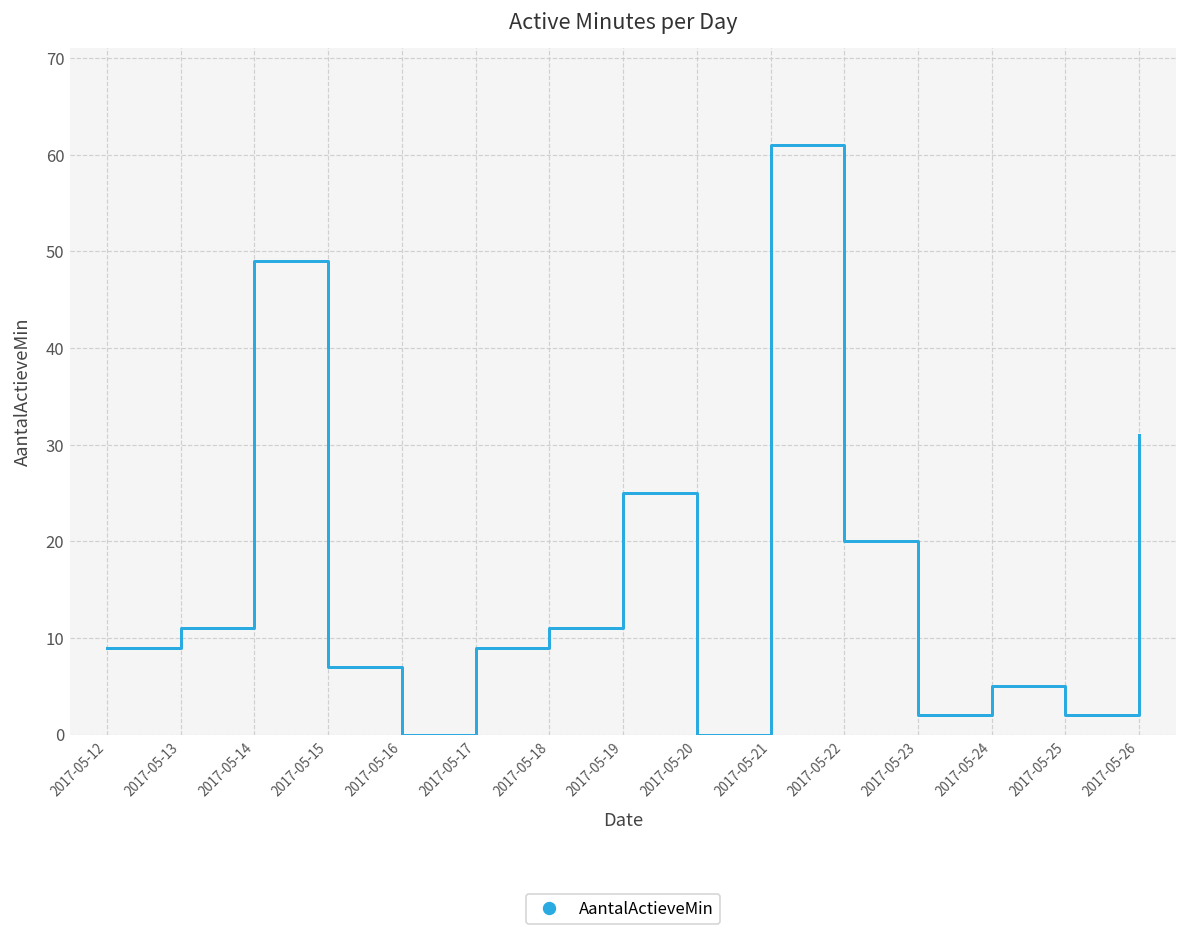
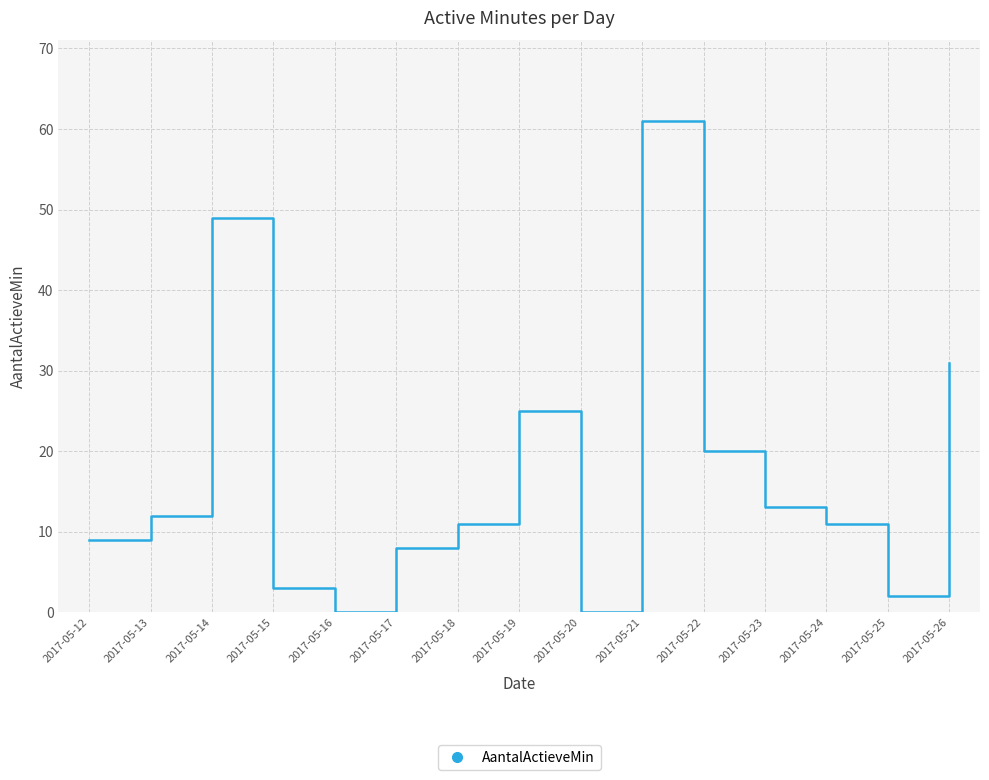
  {
    "2017-05-12": 9,
-   "2017-05-13": 11,
+   "2017-05-13": 12,
    "2017-05-14": 49,
-   "2017-05-15": 7,
+   "2017-05-15": 3,
    "2017-05-16": 0,
-   "2017-05-17": 9,
+   "2017-05-17": 8,
    "2017-05-18": 11,
    "2017-05-19": 25,
    "2017-05-20": 0,
    "2017-05-21": 61,
    "2017-05-22": 20,
-   "2017-05-23": 2,
-   "2017-05-24": 5,
+   "2017-05-23": 13,
+   "2017-05-24": 11,
    "2017-05-25": 2,
    "2017-05-26": 31
  }
